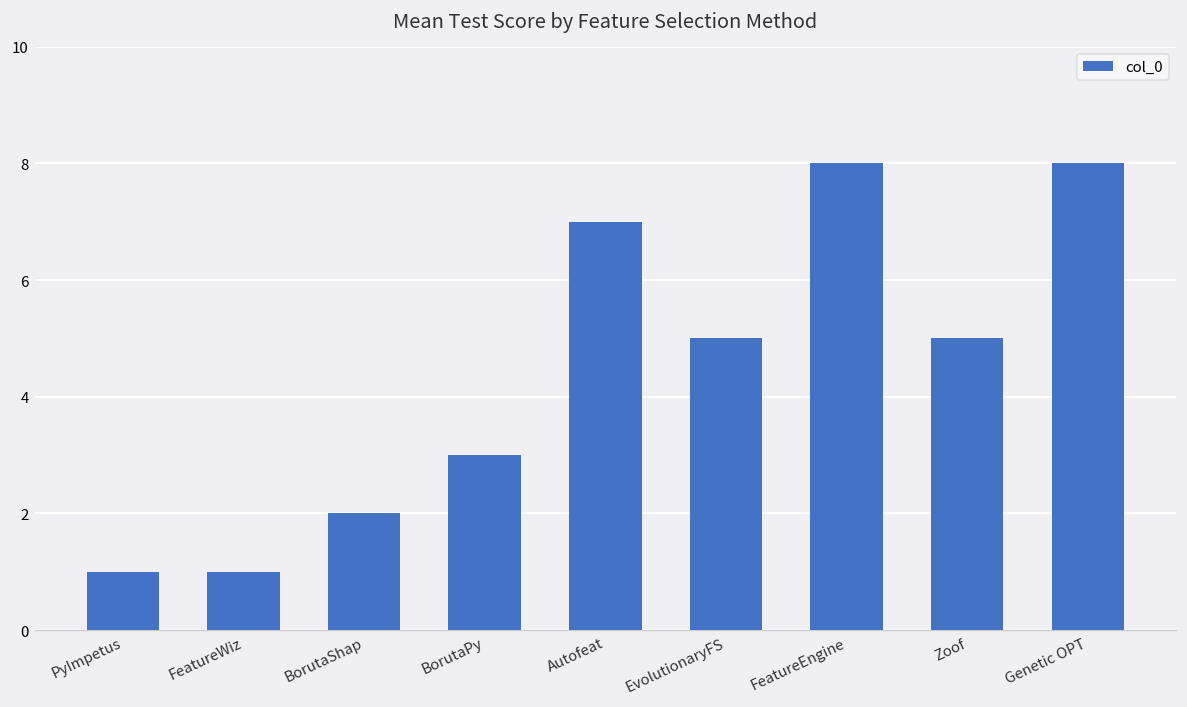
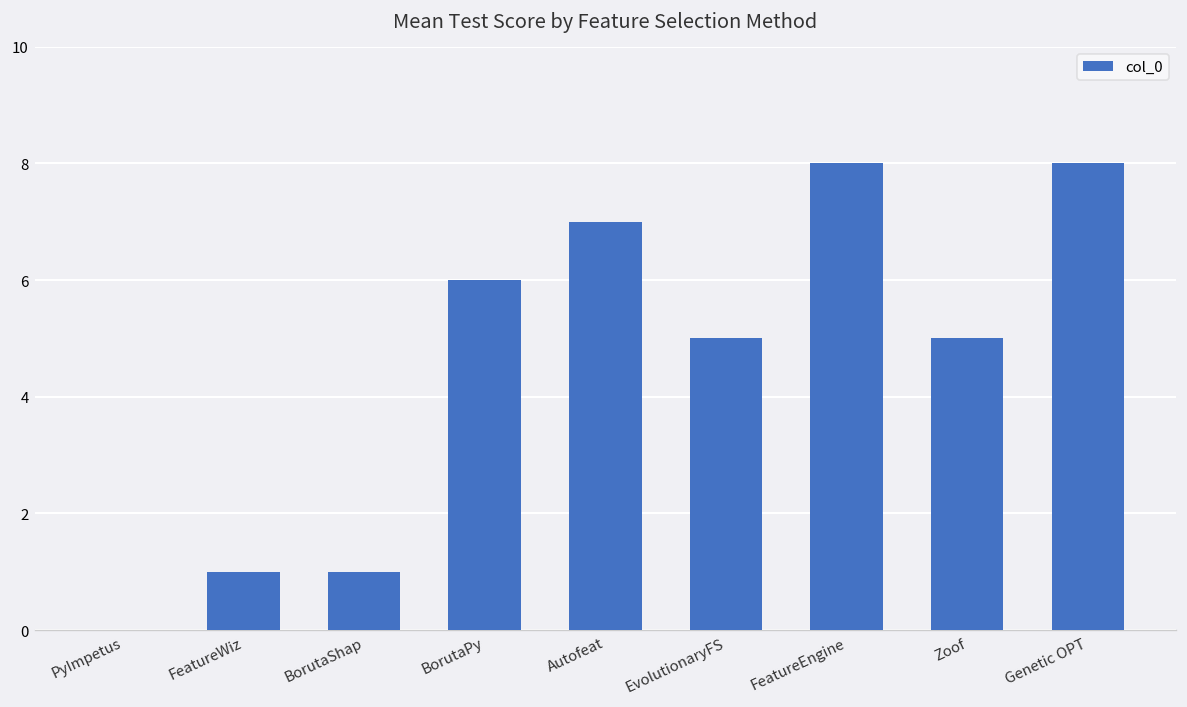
  {
-   "PyImpetus": 1,
+   "PyImpetus": 0,
    "FeatureWiz": 1,
-   "BorutaShap": 2,
-   "BorutaPy": 3,
+   "BorutaShap": 1,
+   "BorutaPy": 6,
    "Autofeat": 7,
    "EvolutionaryFS": 5,
    "FeatureEngine": 8,
    "Zoof": 5,
    "Genetic OPT": 8
  }
